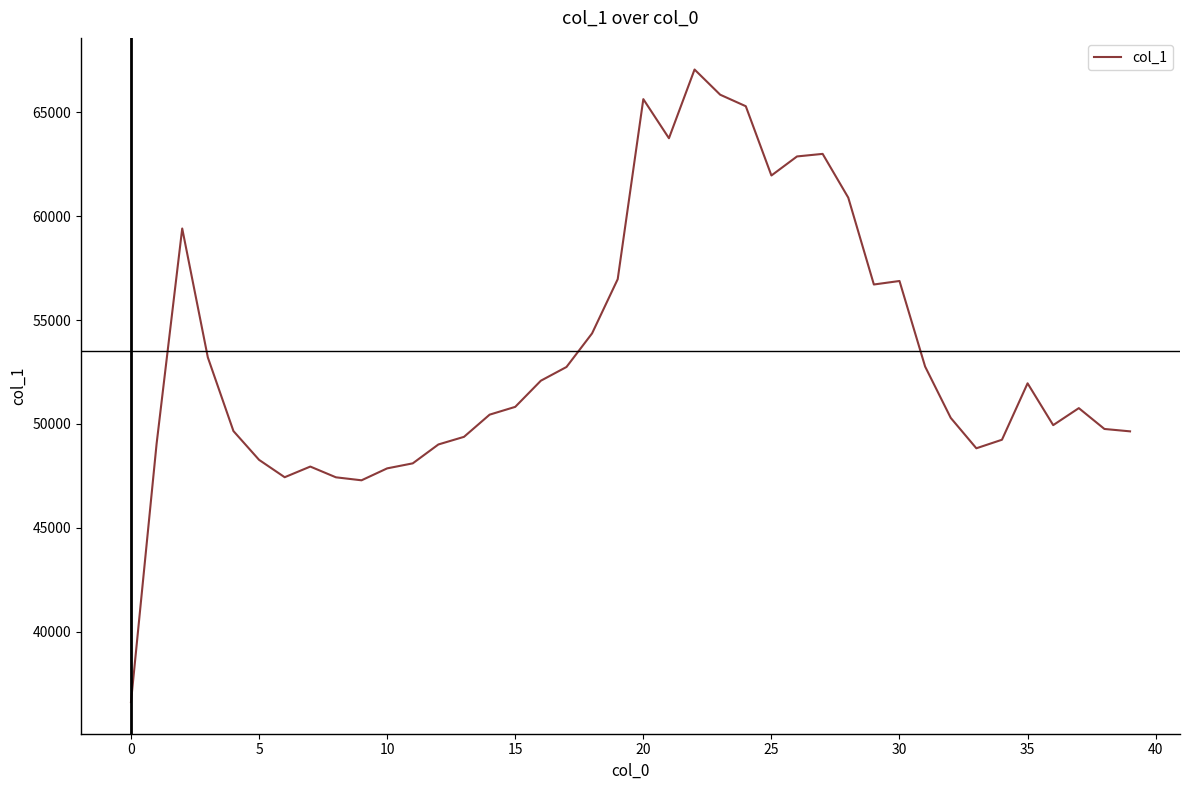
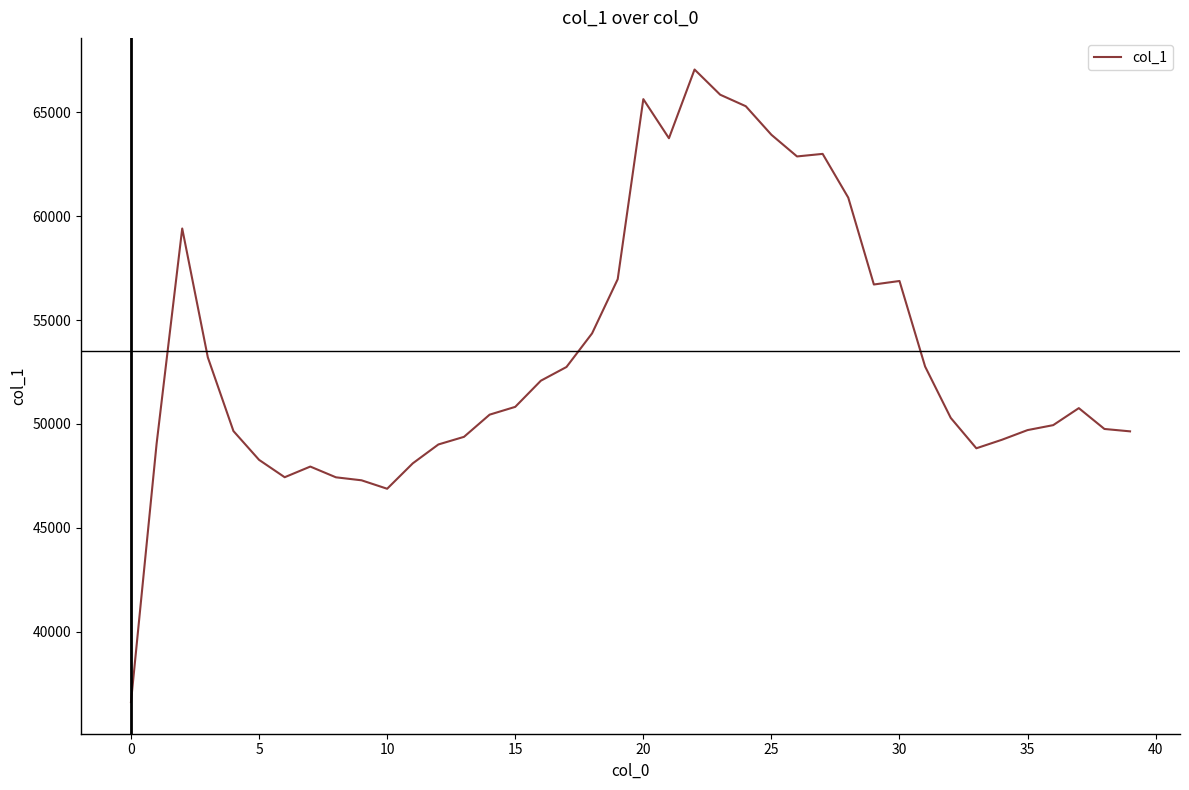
  {
    "0": 36600,
    "5": 48300,
-   "10": 47900,
+   "10": 46900,
    "15": 50800,
    "20": 65600,
-   "25": 62000,
+   "25": 63900,
    "30": 56900,
-   "35": 52000
+   "35": 49700
  }
